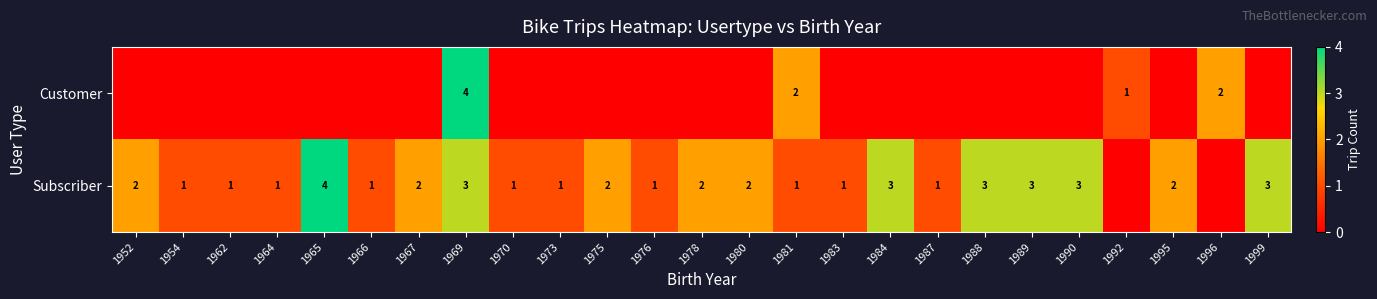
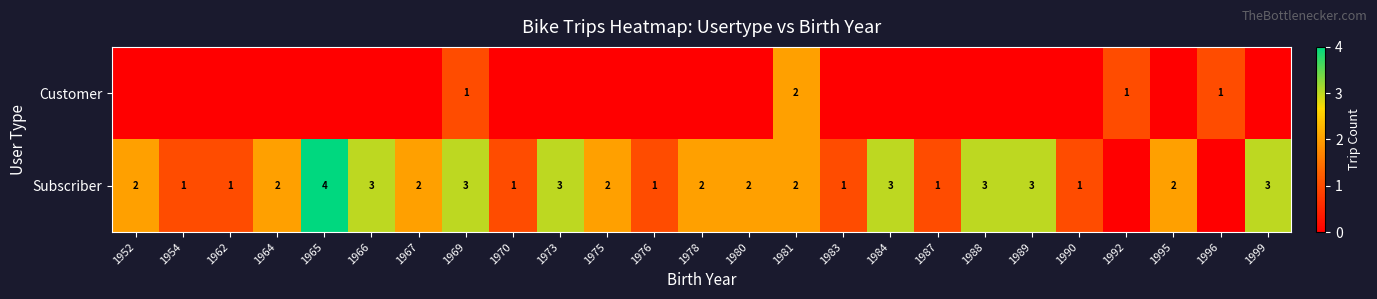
  {
    "Customer": {
-     "1969": 4,
+     "1969": 1,
      "1981": 2,
      "1992": 1,
-     "1996": 2
+     "1996": 1
    },
    "Subscriber": {
      "1952": 2,
      "1954": 1,
      "1962": 1,
-     "1964": 1,
+     "1964": 2,
      "1965": 4,
-     "1966": 1,
+     "1966": 3,
      "1967": 2,
      "1969": 3,
      "1970": 1,
-     "1973": 1,
+     "1973": 3,
      "1975": 2,
      "1976": 1,
      "1978": 2,
      "1980": 2,
-     "1981": 1,
+     "1981": 2,
      "1983": 1,
      "1984": 3,
      "1987": 1,
      "1988": 3,
      "1989": 3,
-     "1990": 3,
+     "1990": 1,
      "1995": 2,
      "1999": 3
    }
  }
